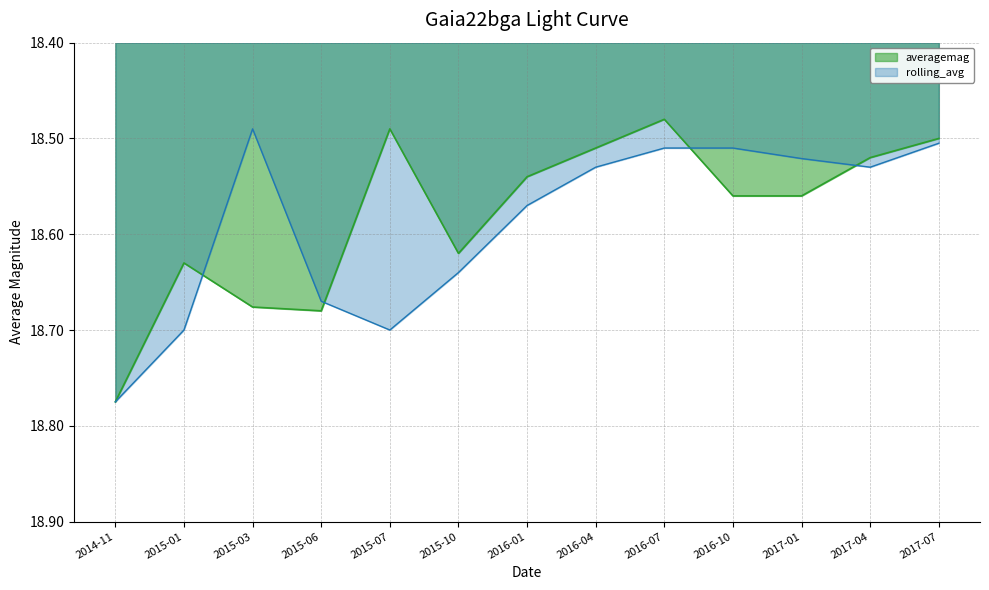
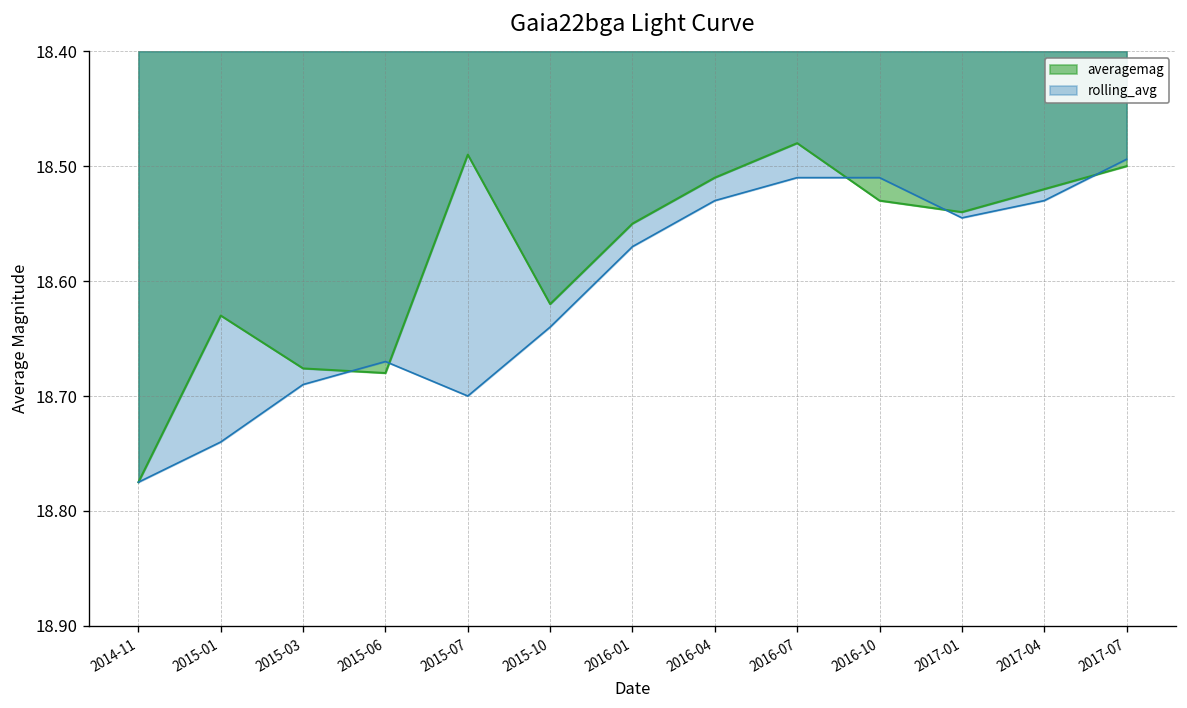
  {
    "averagemag": {
      "2015-01": 18.63,
      "2015-03": 18.68,
      "2015-06": 18.68,
      "2015-07": 18.49,
      "2015-10": 18.62,
-     "2016-01": 18.54,
+     "2016-01": 18.55,
      "2016-04": 18.51,
      "2016-07": 18.48,
-     "2016-10": 18.56,
-     "2017-01": 18.56,
+     "2016-10": 18.53,
+     "2017-01": 18.54,
      "2017-04": 18.52,
      "2017-07": 18.50
    },
    "rolling_avg": {
-     "2015-01": 18.70,
-     "2015-03": 18.49,
+     "2015-01": 18.74,
+     "2015-03": 18.69,
      "2015-06": 18.67,
      "2015-07": 18.70,
      "2015-10": 18.64,
      "2016-01": 18.57,
      "2016-04": 18.53,
      "2016-07": 18.51,
      "2016-10": 18.51,
-     "2017-01": 18.52,
+     "2017-01": 18.55,
      "2017-04": 18.53,
-     "2017-07": 18.51
+     "2017-07": 18.49
    }
  }
